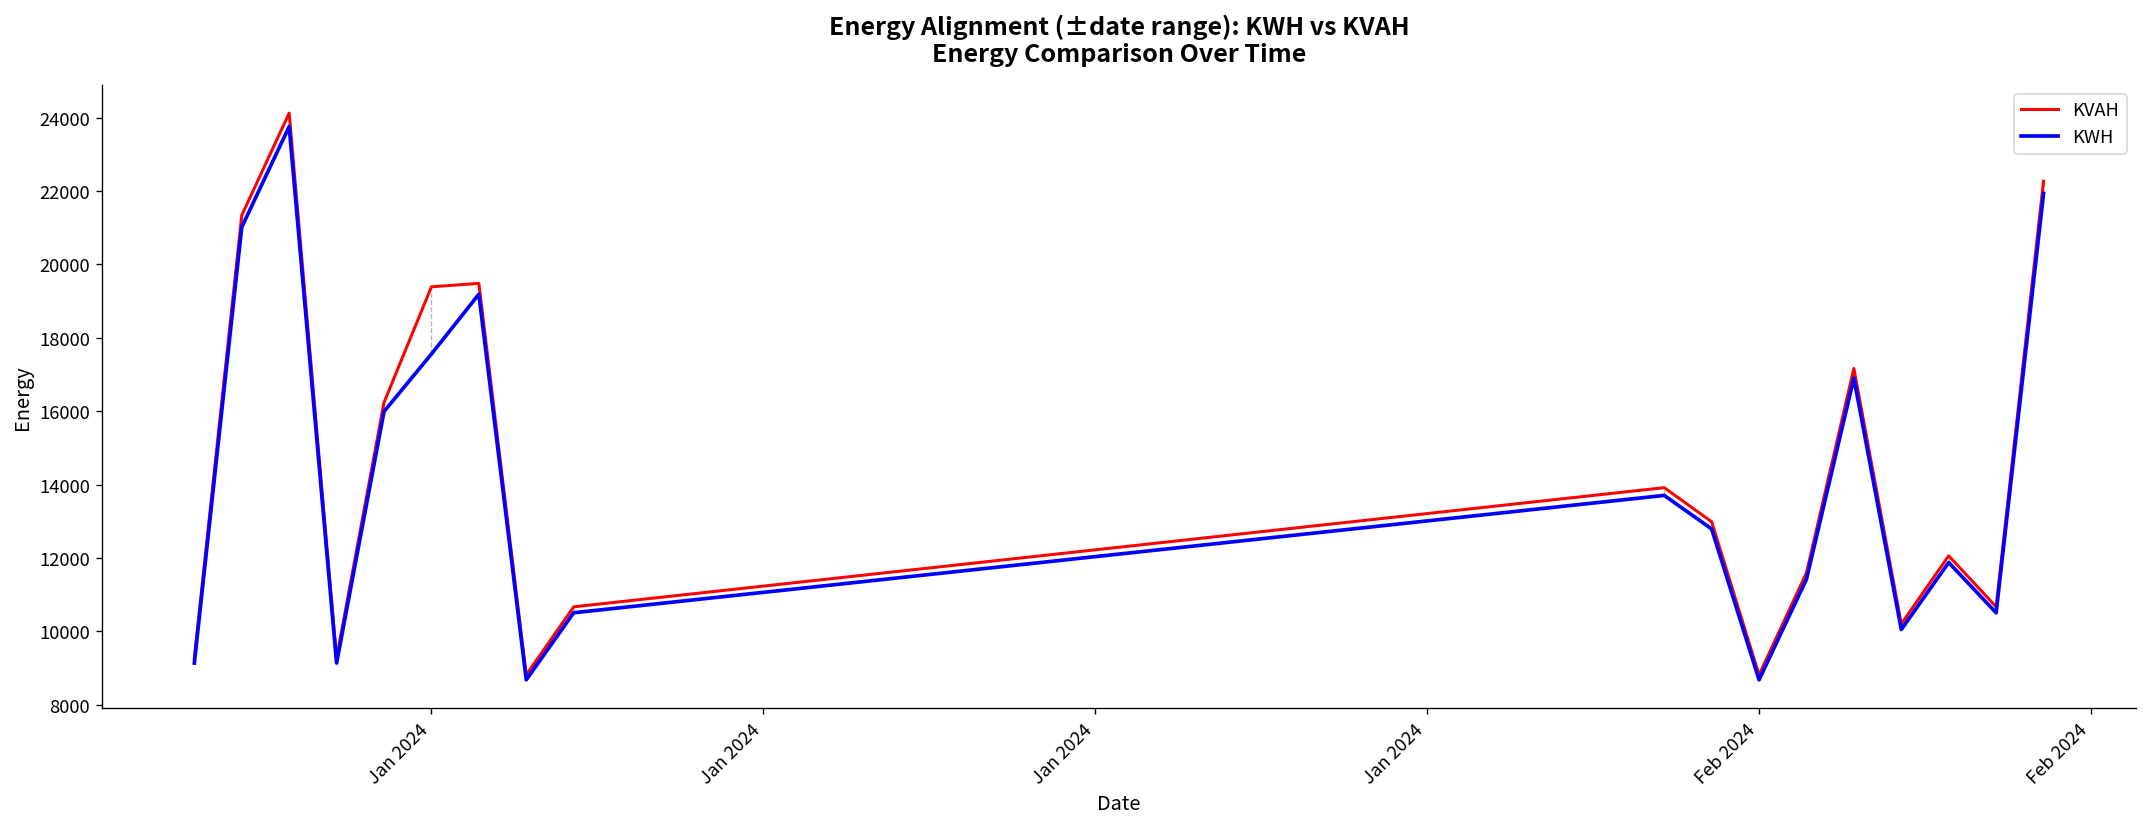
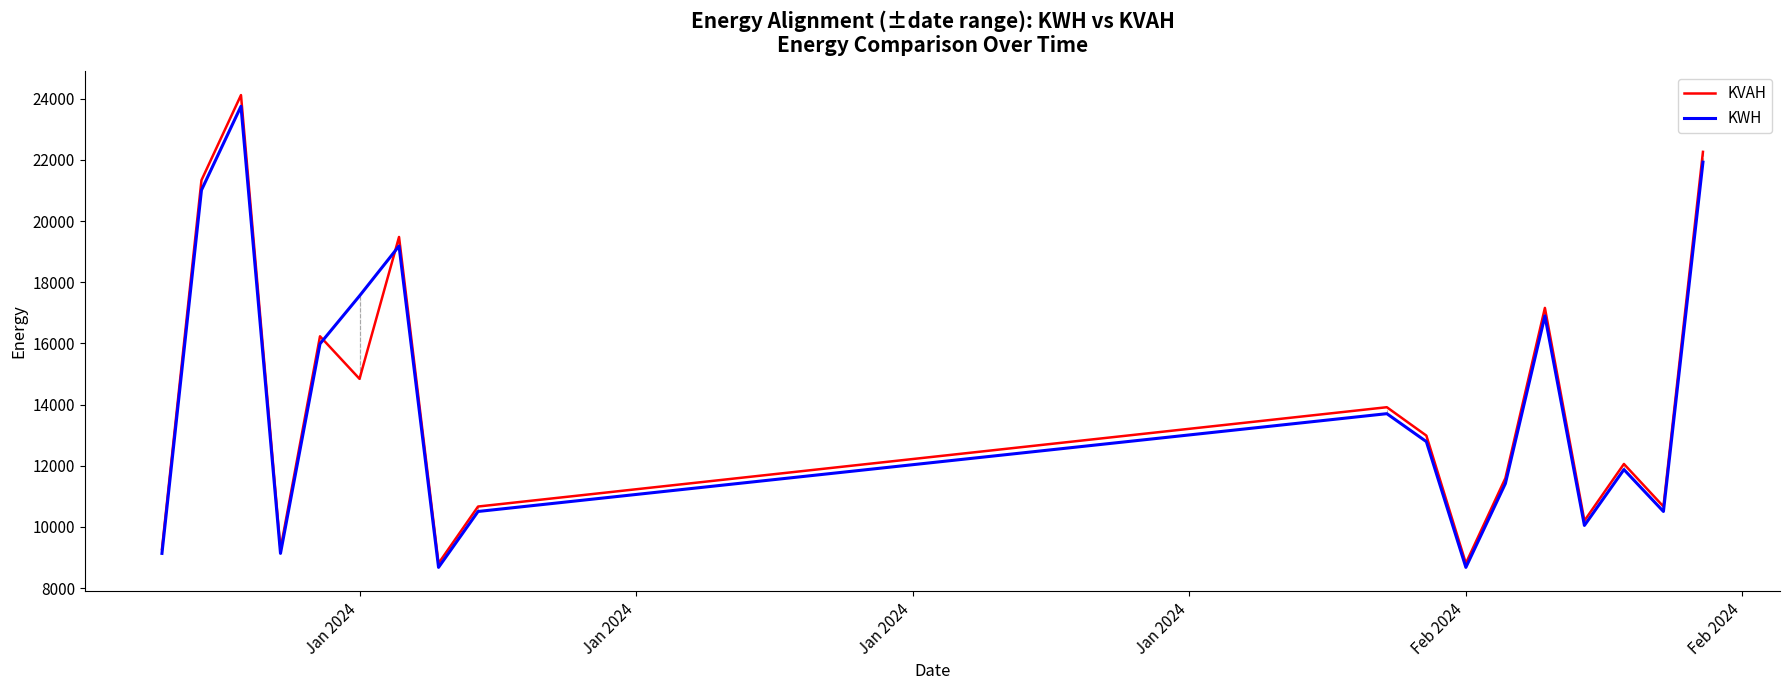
  {
    "KVAH": {
-     "Jan 2024": 19400
+     "Jan 2024": 14800
    }
  }
